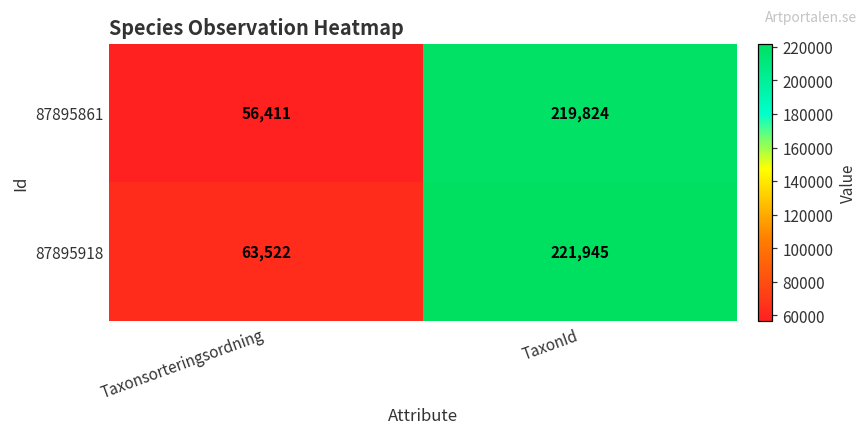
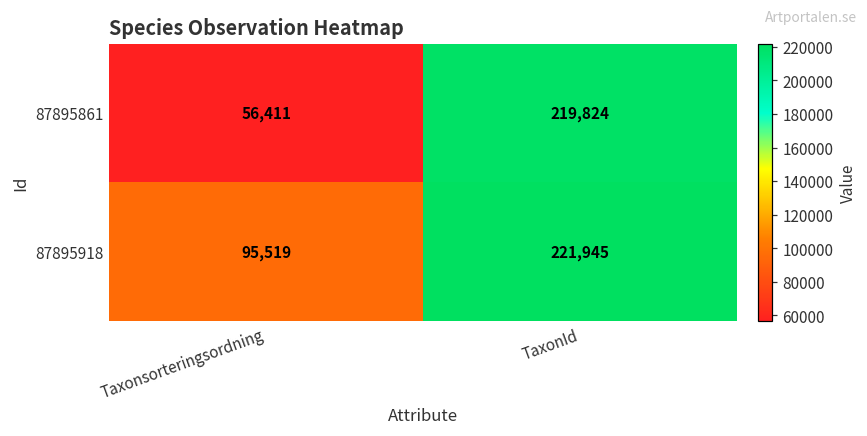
  {
    "87895861": {
      "Taxonsorteringsordning": "56,411",
      "TaxonId": "219,824"
    },
    "87895918": {
-     "Taxonsorteringsordning": "63,522",
+     "Taxonsorteringsordning": "95,519",
      "TaxonId": "221,945"
    }
  }
